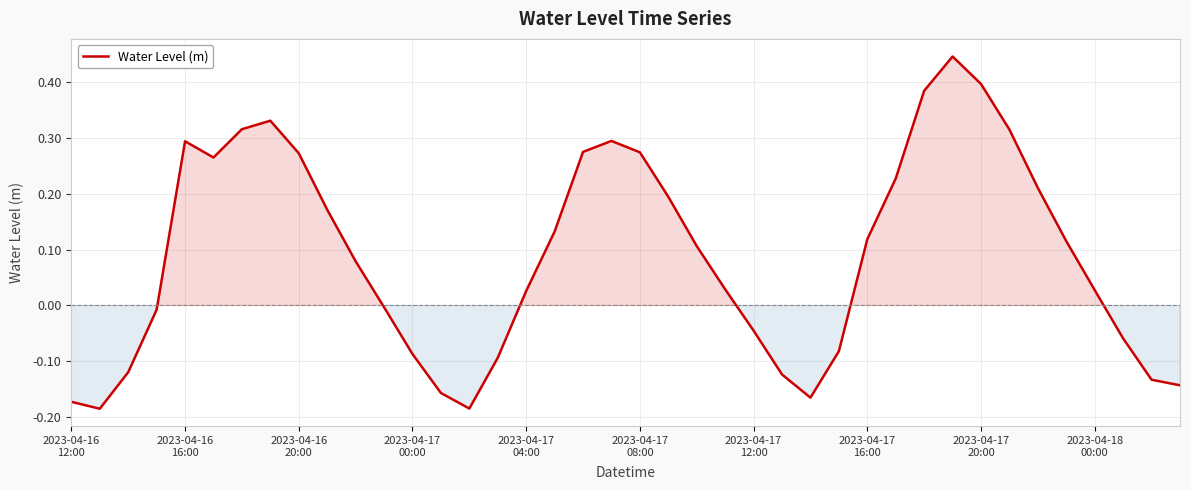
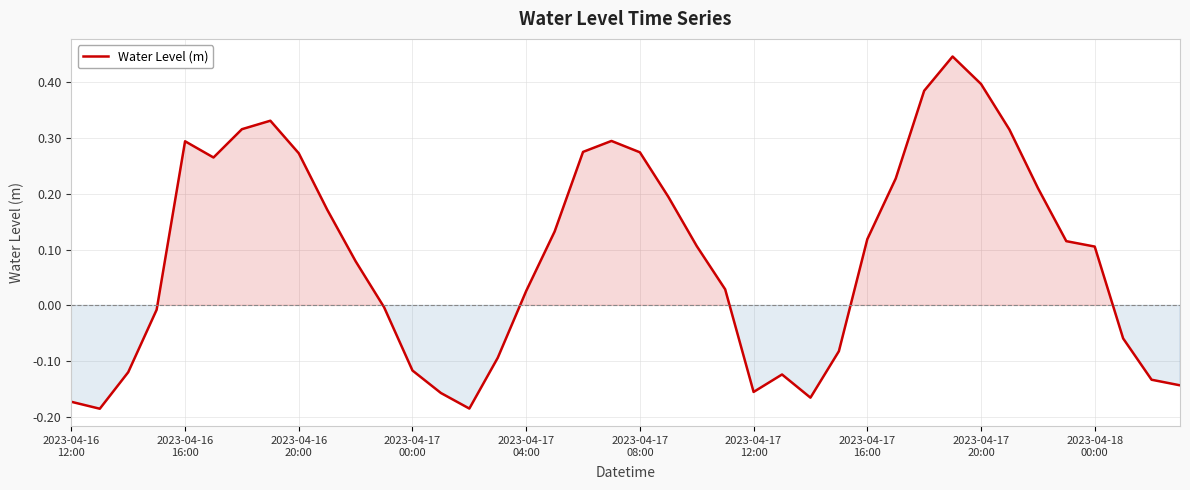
  {
    "2023-04-16 12:00": -0.17,
    "2023-04-16 16:00": 0.29,
    "2023-04-16 20:00": 0.27,
-   "2023-04-17 00:00": -0.09,
+   "2023-04-17 00:00": -0.12,
    "2023-04-17 04:00": 0.03,
    "2023-04-17 08:00": 0.27,
-   "2023-04-17 12:00": -0.05,
+   "2023-04-17 12:00": -0.16,
    "2023-04-17 16:00": 0.12,
    "2023-04-17 20:00": 0.40,
-   "2023-04-18 00:00": 0.03
+   "2023-04-18 00:00": 0.11
  }
